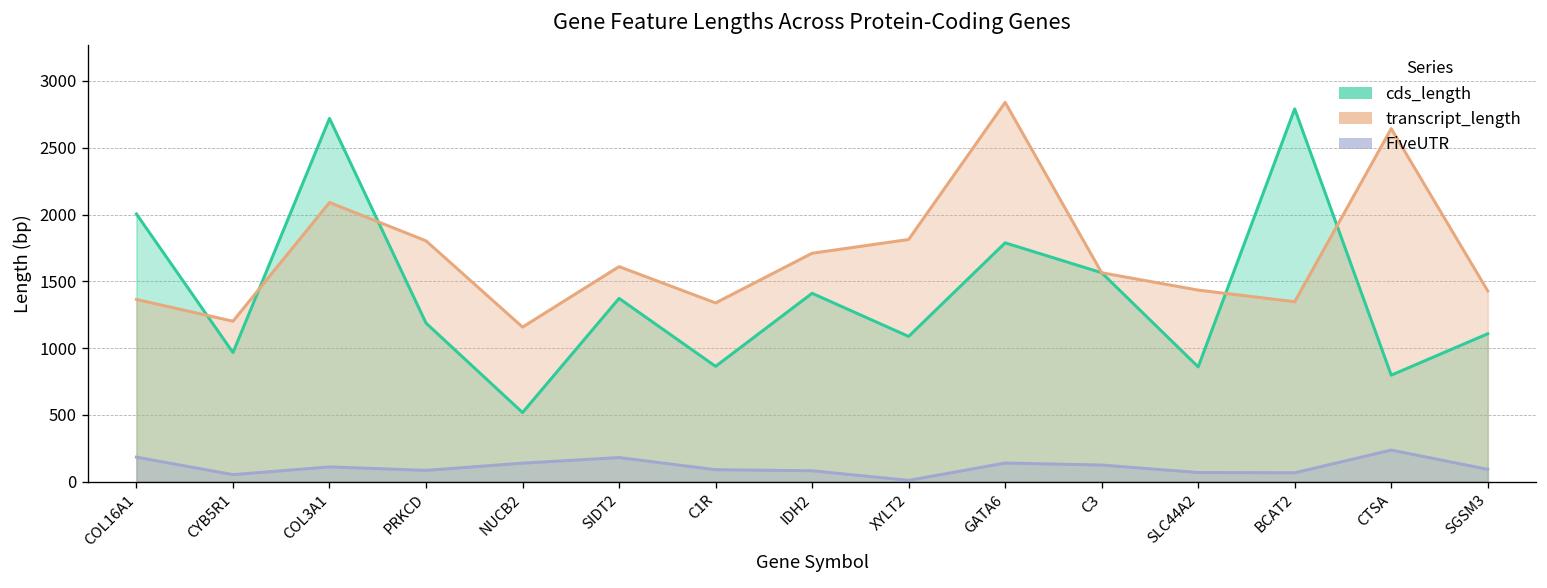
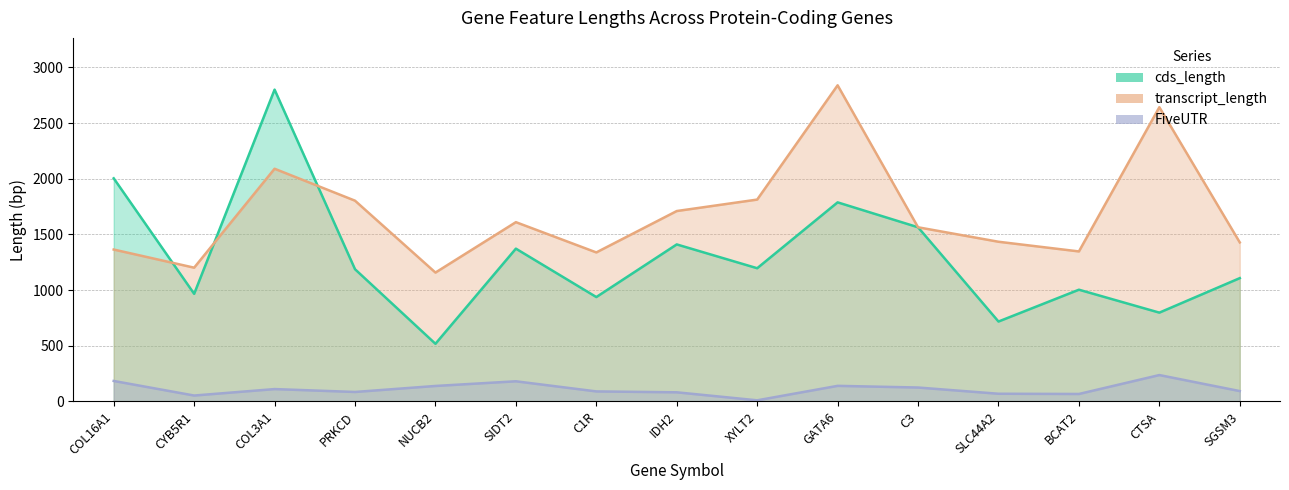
  {
    "cds_length": {
      "COL16A1": 2000,
      "CYB5R1": 970,
-     "COL3A1": 2720,
+     "COL3A1": 2800,
      "PRKCD": 1190,
      "NUCB2": 520,
      "SIDT2": 1370,
-     "C1R": 860,
+     "C1R": 940,
      "IDH2": 1410,
-     "XYLT2": 1090,
+     "XYLT2": 1200,
      "GATA6": 1790,
-     "SLC44A2": 860,
-     "BCAT2": 2790,
+     "SLC44A2": 720,
+     "BCAT2": 1000,
      "CTSA": 800,
      "SGSM3": 1110
    }
  }
